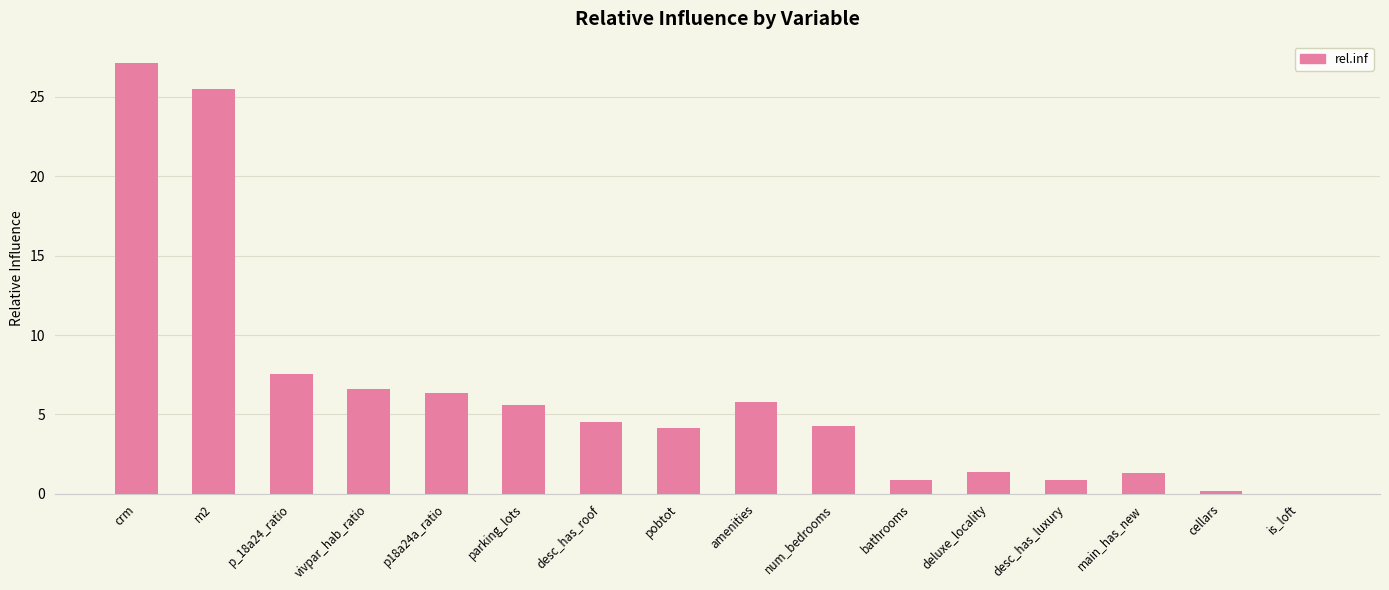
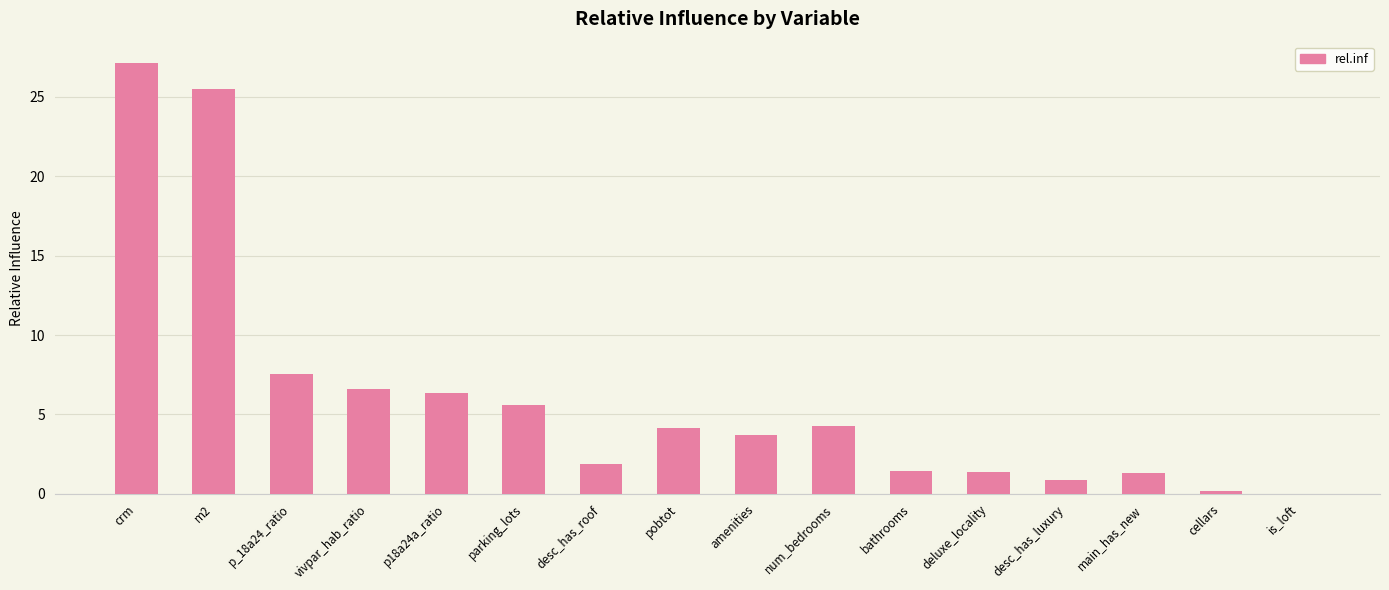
  {
    "crm": 27.1,
    "m2": 25.5,
    "p_18a24_ratio": 7.5,
    "vivpar_hab_ratio": 6.6,
    "p18a24a_ratio": 6.4,
    "parking_lots": 5.6,
-   "desc_has_roof": 4.6,
+   "desc_has_roof": 1.9,
    "pobtot": 4.2,
-   "amenities": 5.8,
+   "amenities": 3.7,
    "num_bedrooms": 4.2,
-   "bathrooms": 0.9,
+   "bathrooms": 1.4,
    "deluxe_locality": 1.4,
    "desc_has_luxury": 0.8,
    "main_has_new": 1.3,
    "cellars": 0.2,
    "is_loft": 0.0
  }
